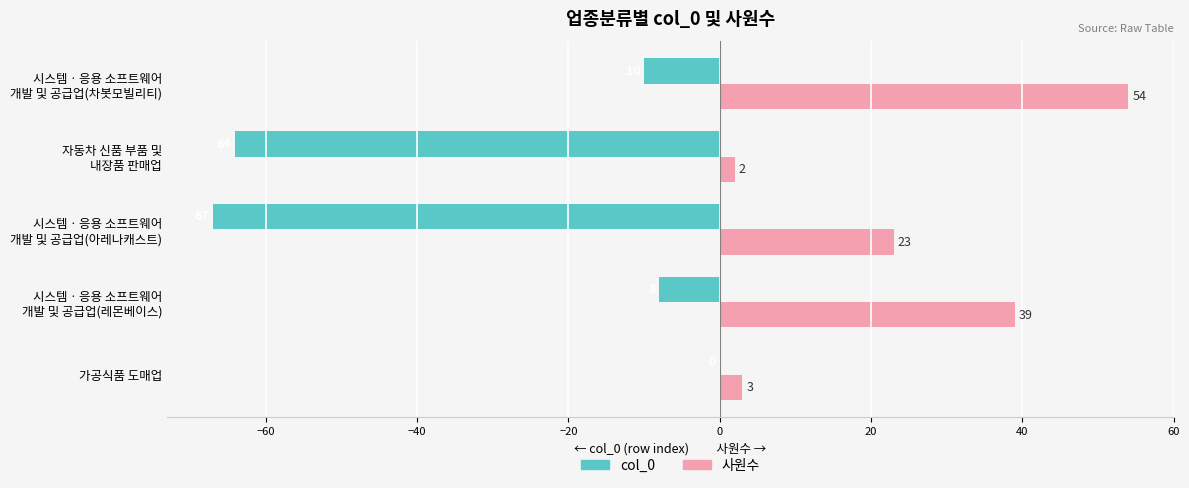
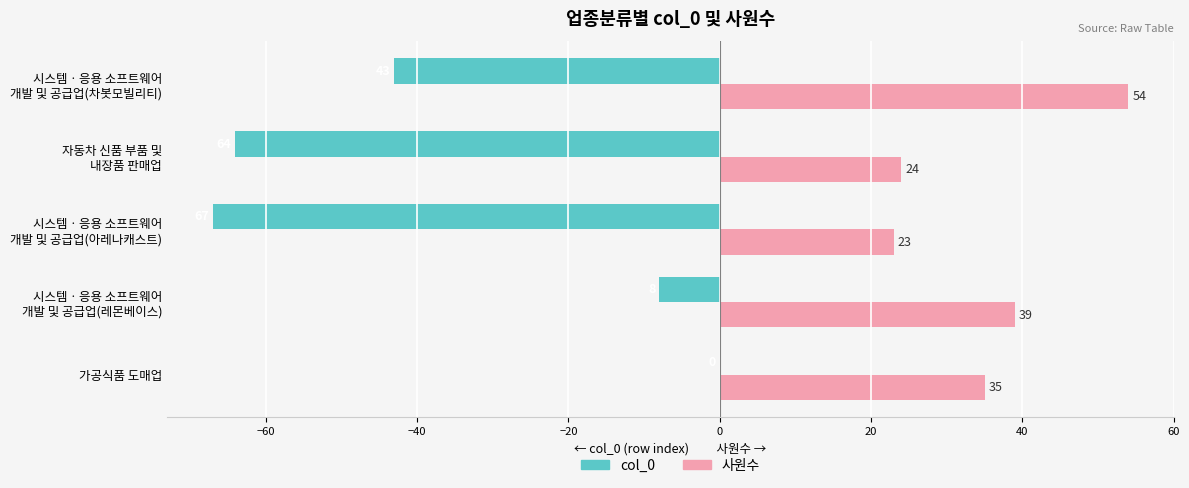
  {
    "col_0": {
-     "시스템ㆍ응용 소프트웨어 개발 및 공급업(차봇모빌리티)": -10,
+     "시스템ㆍ응용 소프트웨어 개발 및 공급업(차봇모빌리티)": -43,
      "자동차 신품 부품 및 내장품 판매업": -64,
      "시스템ㆍ응용 소프트웨어 개발 및 공급업(아레나캐스트)": -67,
      "시스템ㆍ응용 소프트웨어 개발 및 공급업(레몬베이스)": -8,
      "가공식품 도매업": 0
    },
    "사원수": {
      "시스템ㆍ응용 소프트웨어 개발 및 공급업(차봇모빌리티)": 54,
-     "자동차 신품 부품 및 내장품 판매업": 2,
+     "자동차 신품 부품 및 내장품 판매업": 24,
      "시스템ㆍ응용 소프트웨어 개발 및 공급업(아레나캐스트)": 23,
      "시스템ㆍ응용 소프트웨어 개발 및 공급업(레몬베이스)": 39,
-     "가공식품 도매업": 3
+     "가공식품 도매업": 35
    }
  }
